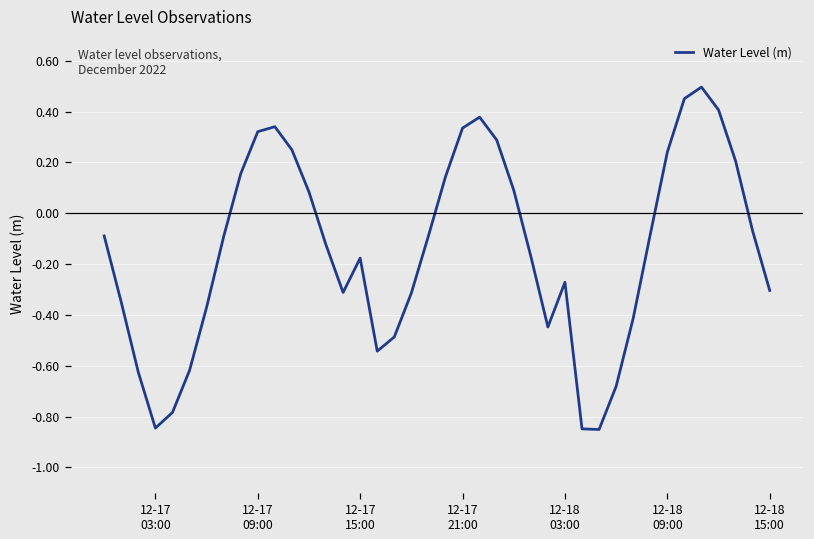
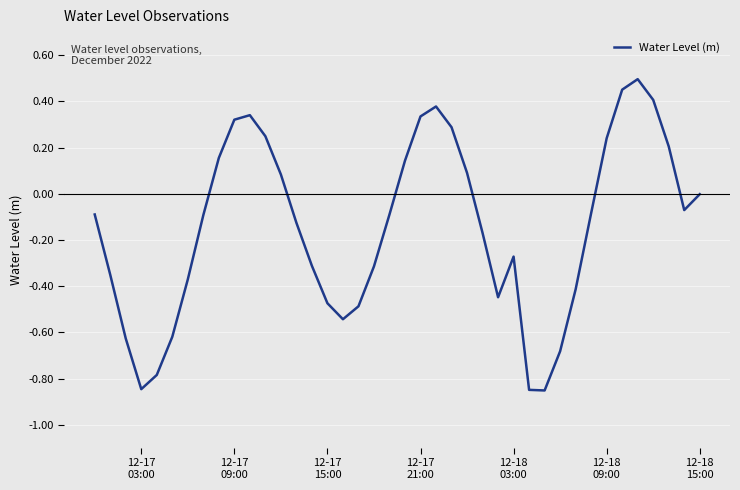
  {
    "12-17 03:00": -0.85,
    "12-17 09:00": 0.32,
-   "12-17 15:00": -0.18,
+   "12-17 15:00": -0.47,
    "12-17 21:00": 0.34,
    "12-18 03:00": -0.27,
    "12-18 09:00": 0.24,
-   "12-18 15:00": -0.30
+   "12-18 15:00": 0.00
  }
